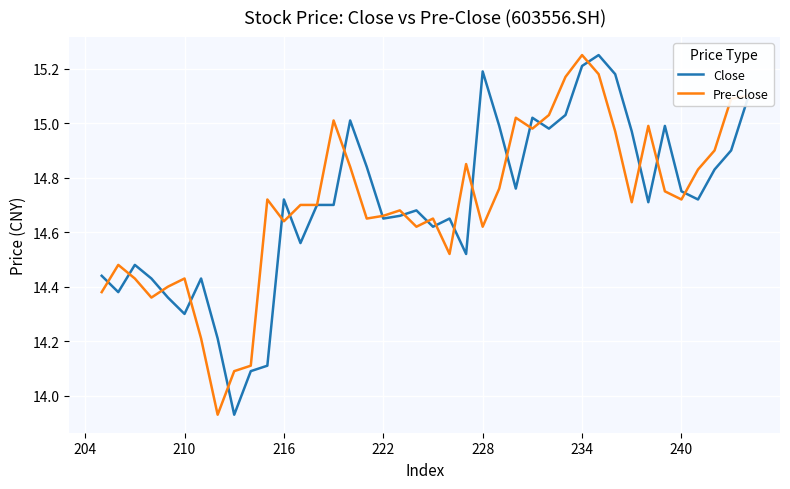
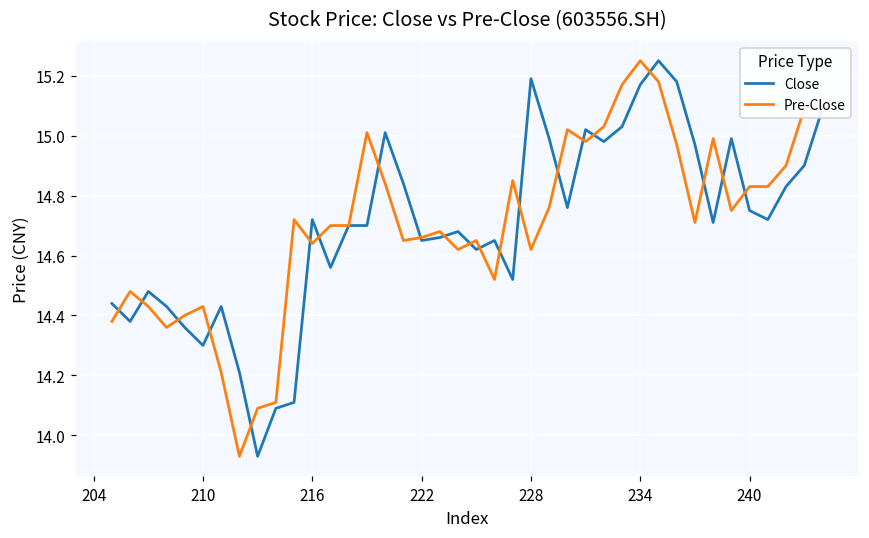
  {
    "Close": {
      "210": 14.30,
      "216": 14.72,
      "222": 14.65,
      "228": 15.19,
-     "234": 15.21,
+     "234": 15.17,
      "240": 14.75
    },
    "Pre-Close": {
      "210": 14.43,
      "216": 14.64,
      "222": 14.66,
      "228": 14.62,
      "234": 15.25,
-     "240": 14.72
+     "240": 14.83
    }
  }
